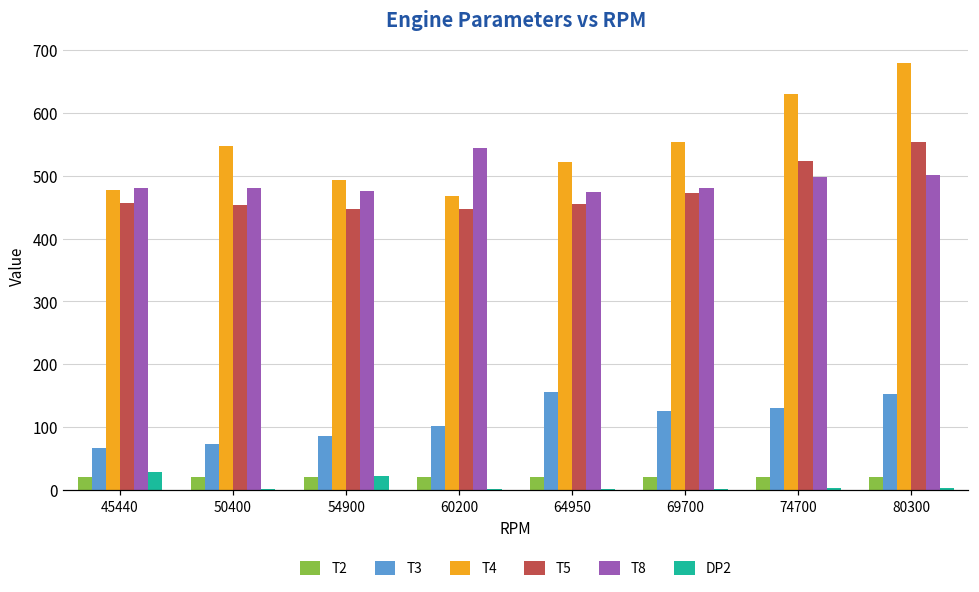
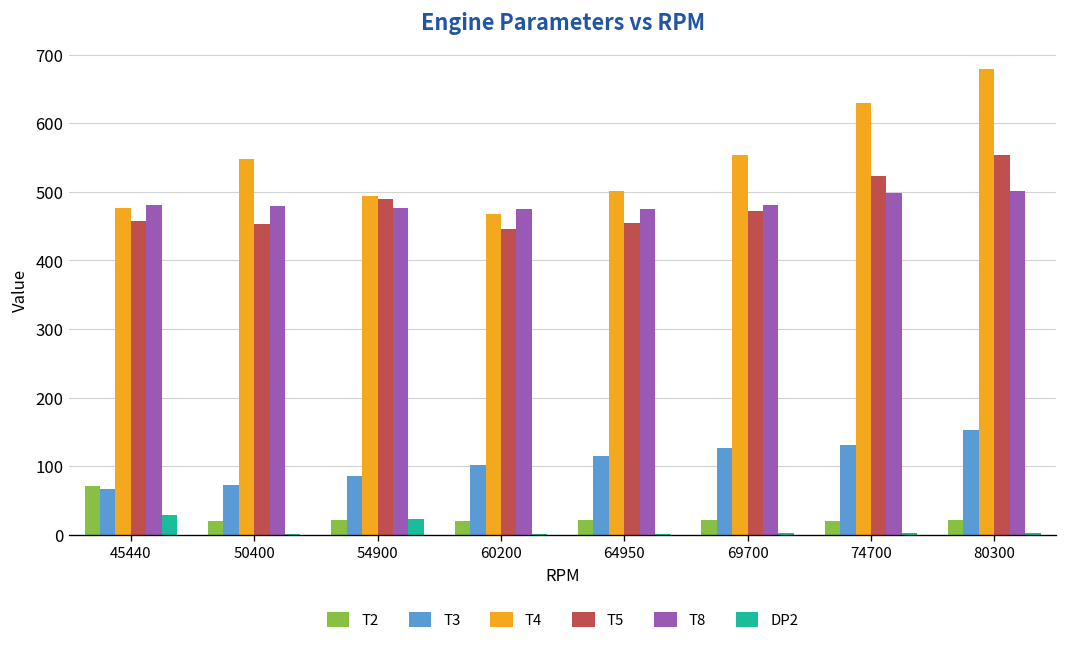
  {
    "T2": {
-     "45440": 20,
+     "45440": 70,
      "50400": 20,
      "54900": 20,
      "60200": 20,
      "64950": 20,
      "69700": 20,
      "74700": 20,
      "80300": 20
    },
    "T3": {
      "45440": 70,
      "50400": 70,
      "54900": 90,
      "60200": 100,
-     "64950": 160,
+     "64950": 120,
      "69700": 130,
      "74700": 130,
      "80300": 150
    },
    "T4": {
      "45440": 480,
      "50400": 550,
      "54900": 490,
      "60200": 470,
-     "64950": 520,
+     "64950": 500,
      "69700": 550,
      "74700": 630,
      "80300": 680
    },
    "T5": {
      "45440": 460,
      "50400": 450,
-     "54900": 450,
+     "54900": 490,
      "60200": 450,
      "64950": 450,
      "69700": 470,
      "74700": 520,
      "80300": 550
    },
    "T8": {
      "45440": 480,
      "50400": 480,
      "54900": 480,
-     "60200": 540,
+     "60200": 480,
      "64950": 470,
      "69700": 480,
      "74700": 500,
      "80300": 500
    },
    "DP2": {
      "45440": 30,
      "54900": 20
    }
  }
